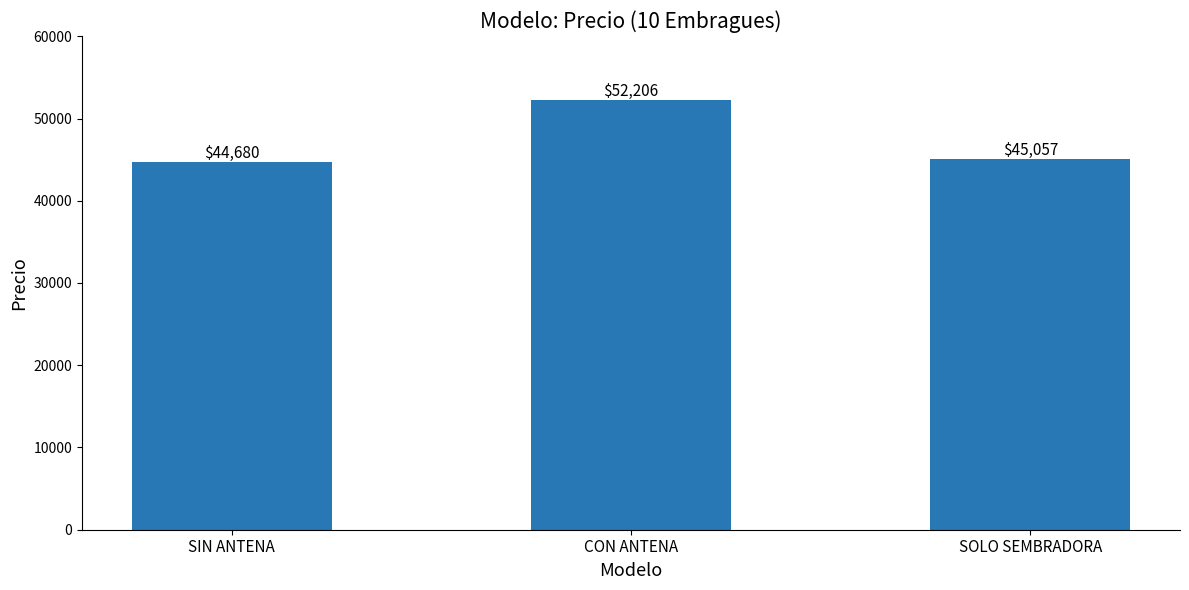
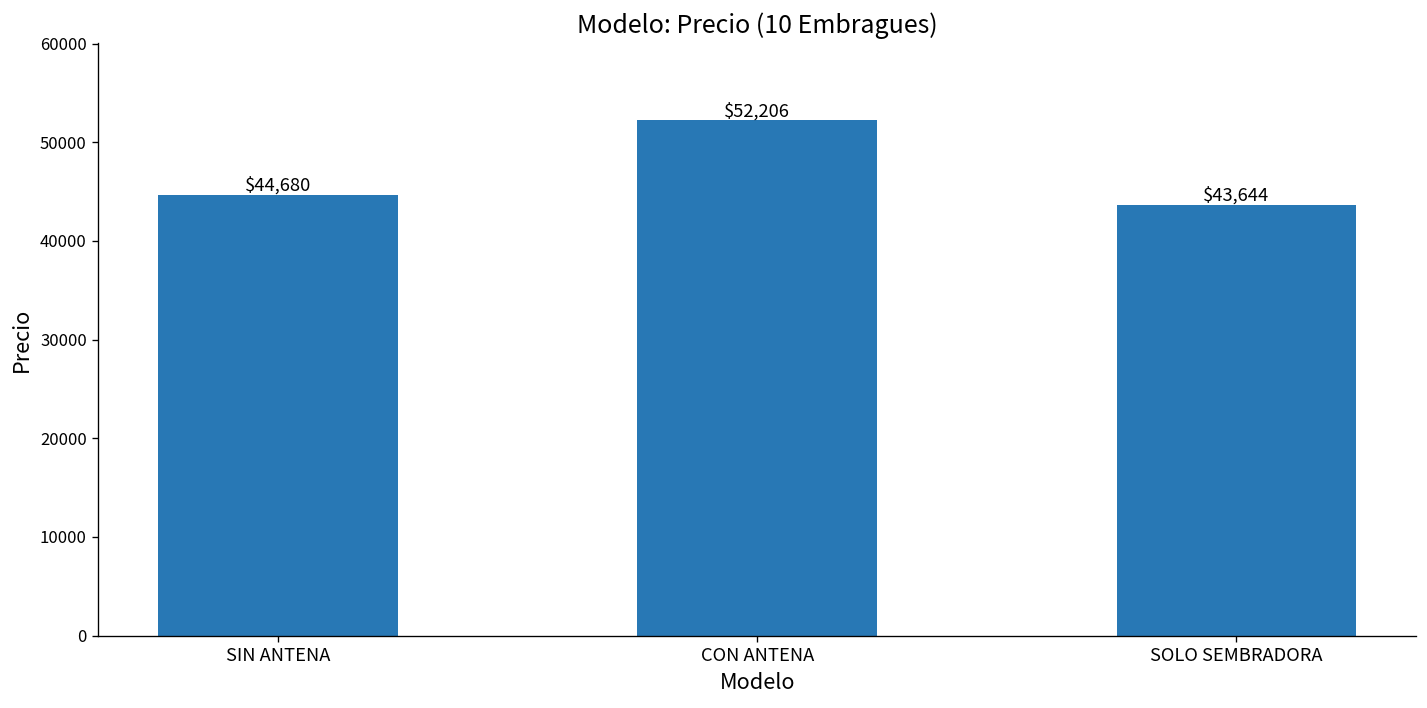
  {
    "SIN ANTENA": "$44,680",
    "CON ANTENA": "$52,206",
-   "SOLO SEMBRADORA": "$45,057"
+   "SOLO SEMBRADORA": "$43,644"
  }
